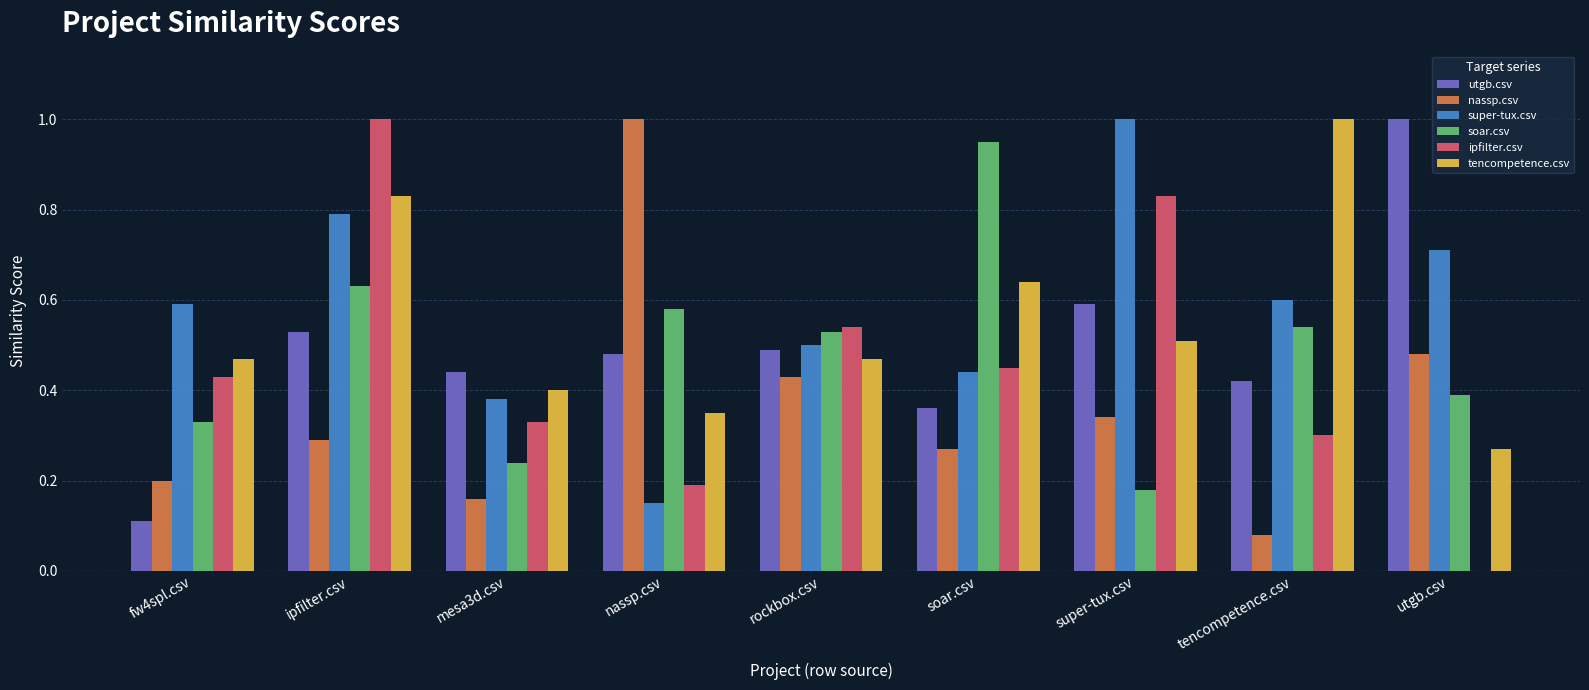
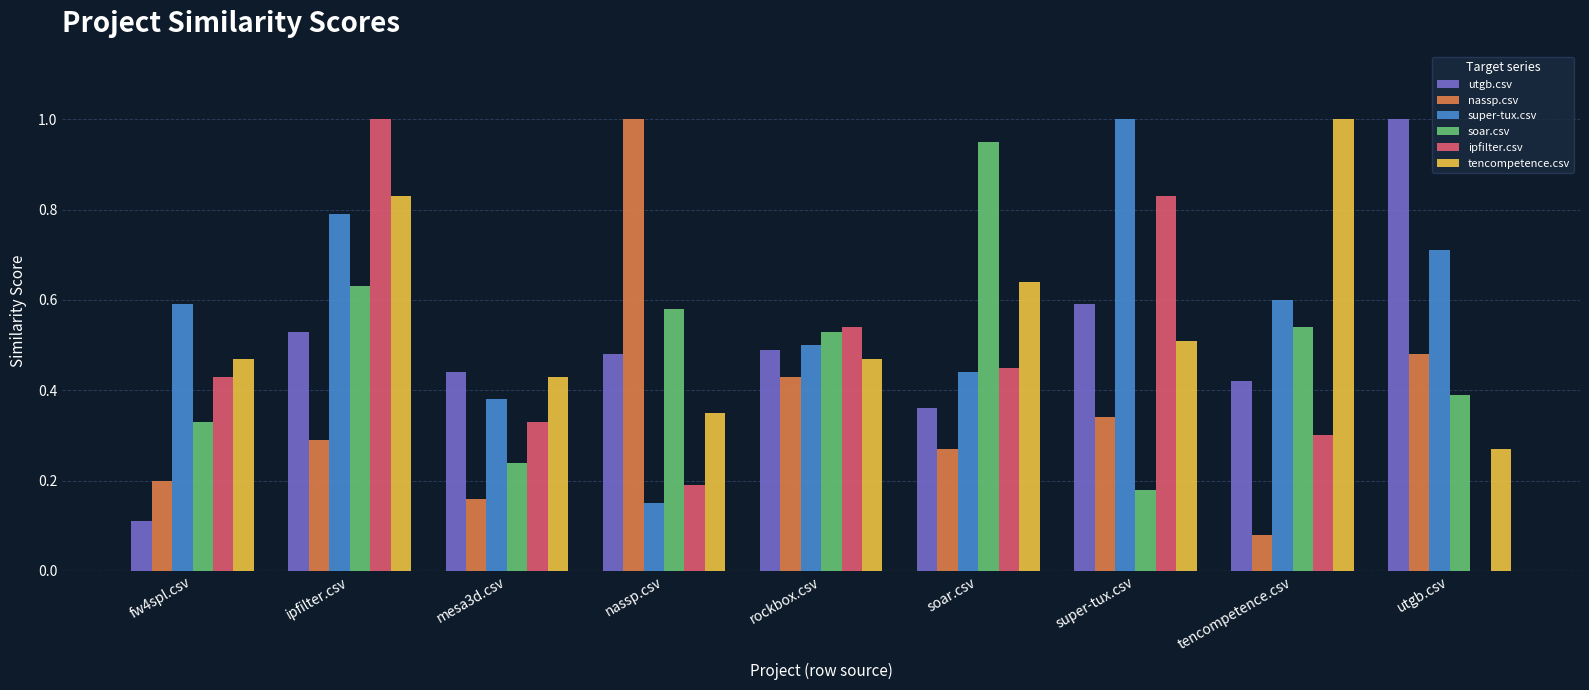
  {
    "soar.csv": {
      "fw4spl.csv": 0.33,
      "ipfilter.csv": 0.63,
      "mesa3d.csv": 0.24,
      "nassp.csv": 0.58,
      "rockbox.csv": 0.53,
      "soar.csv": 0.95,
      "super-tux.csv": 0.18,
      "tencompetence.csv": 0.54,
      "utgb.csv": 0.39
    },
    "tencompetence.csv": {
      "fw4spl.csv": 0.47,
      "ipfilter.csv": 0.83,
-     "mesa3d.csv": 0.40,
+     "mesa3d.csv": 0.43,
      "nassp.csv": 0.35,
      "rockbox.csv": 0.47,
      "soar.csv": 0.64,
      "super-tux.csv": 0.51,
      "tencompetence.csv": 1.00,
      "utgb.csv": 0.27
    }
  }
